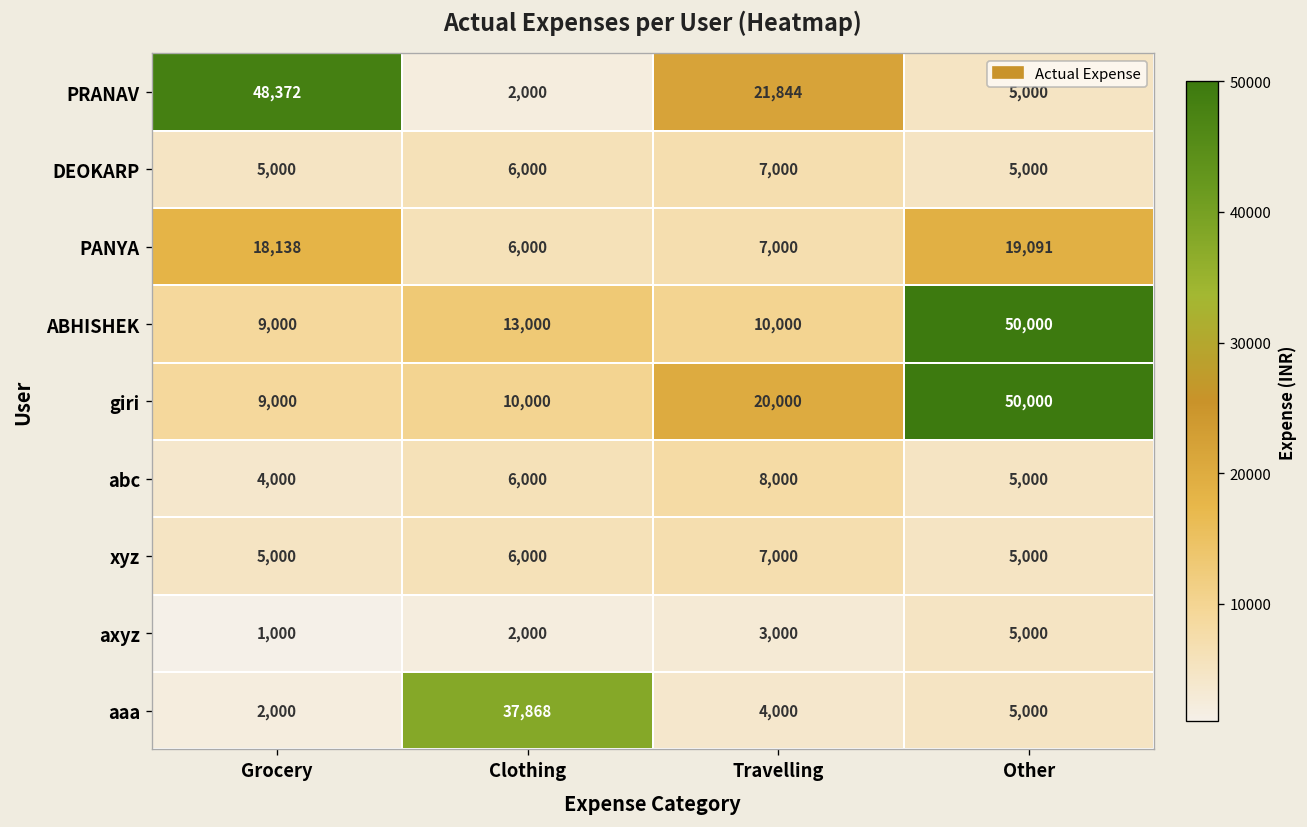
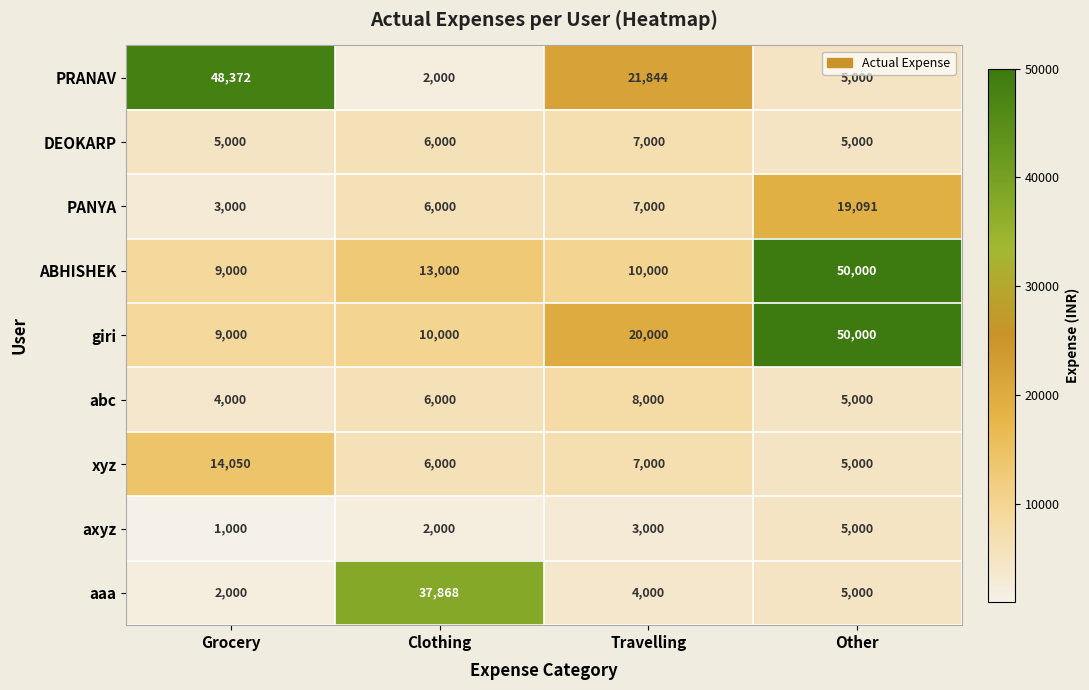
  {
    "PRANAV": {
      "Grocery": "48,372",
      "Clothing": "2,000",
      "Travelling": "21,844"
    },
    "DEOKARP": {
      "Grocery": "5,000",
      "Clothing": "6,000",
      "Travelling": "7,000",
      "Other": "5,000"
    },
    "PANYA": {
-     "Grocery": "18,138",
+     "Grocery": "3,000",
      "Clothing": "6,000",
      "Travelling": "7,000",
      "Other": "19,091"
    },
    "ABHISHEK": {
      "Grocery": "9,000",
      "Clothing": "13,000",
      "Travelling": "10,000",
      "Other": "50,000"
    },
    "giri": {
      "Grocery": "9,000",
      "Clothing": "10,000",
      "Travelling": "20,000",
      "Other": "50,000"
    },
    "abc": {
      "Grocery": "4,000",
      "Clothing": "6,000",
      "Travelling": "8,000",
      "Other": "5,000"
    },
    "xyz": {
-     "Grocery": "5,000",
+     "Grocery": "14,050",
      "Clothing": "6,000",
      "Travelling": "7,000",
      "Other": "5,000"
    },
    "axyz": {
      "Grocery": "1,000",
      "Clothing": "2,000",
      "Travelling": "3,000",
      "Other": "5,000"
    },
    "aaa": {
      "Grocery": "2,000",
      "Clothing": "37,868",
      "Travelling": "4,000",
      "Other": "5,000"
    }
  }
